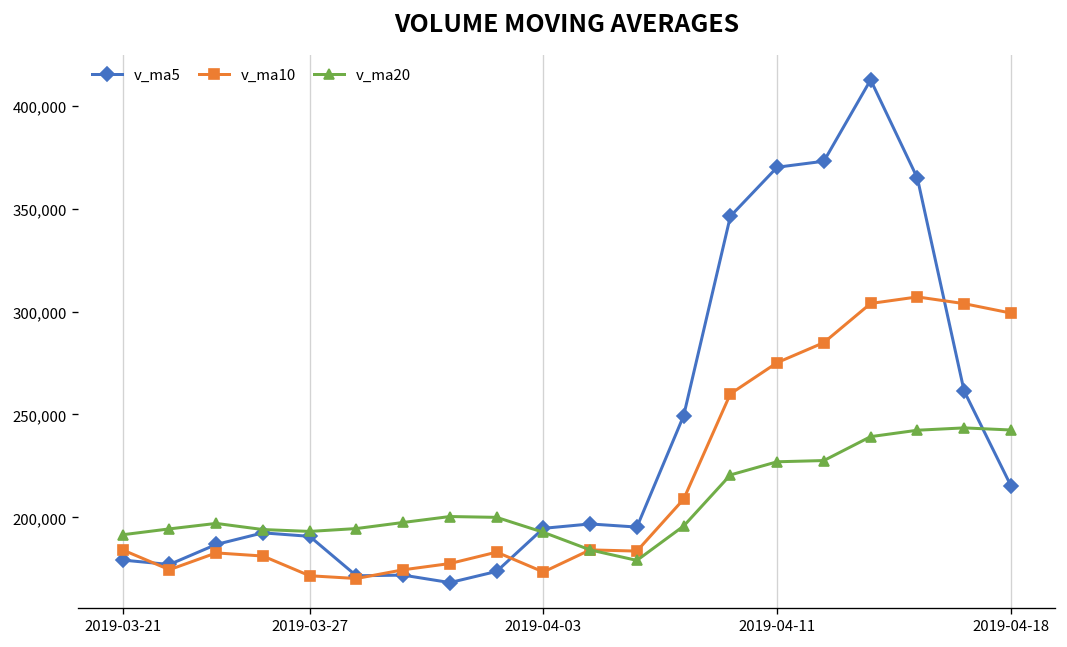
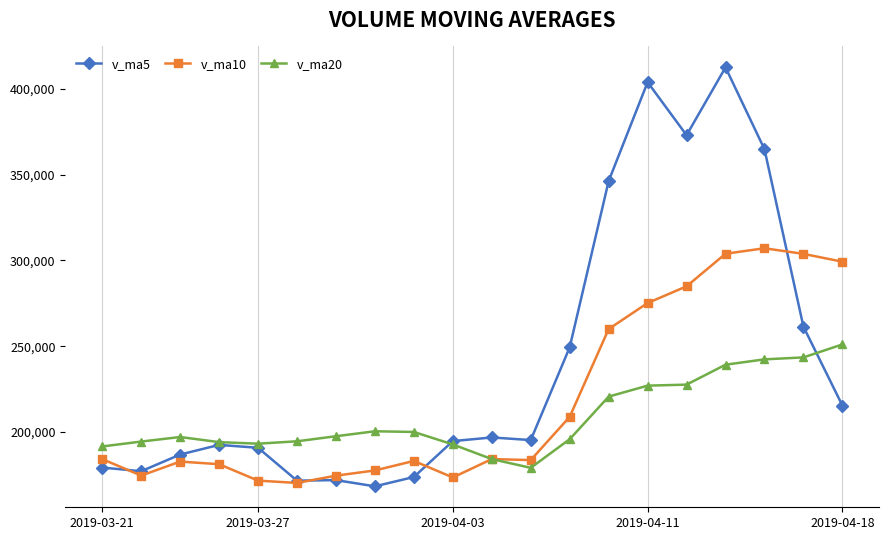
  {
    "v_ma5": {
      "2019-03-21": "179,000",
      "2019-03-27": "191,000",
      "2019-04-03": "195,000",
-     "2019-04-11": "370,000",
+     "2019-04-11": "404,000",
      "2019-04-18": "215,000"
    },
    "v_ma10": {
      "2019-03-21": "184,000",
      "2019-03-27": "172,000",
      "2019-04-03": "174,000",
      "2019-04-11": "275,000",
      "2019-04-18": "299,000"
    },
    "v_ma20": {
      "2019-03-21": "192,000",
      "2019-03-27": "193,000",
      "2019-04-03": "193,000",
      "2019-04-11": "227,000",
-     "2019-04-18": "242,000"
+     "2019-04-18": "251,000"
    }
  }
